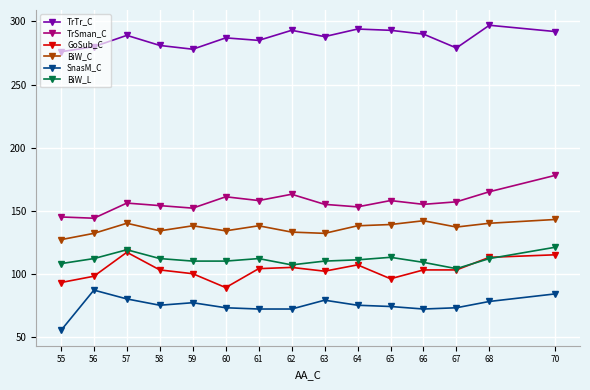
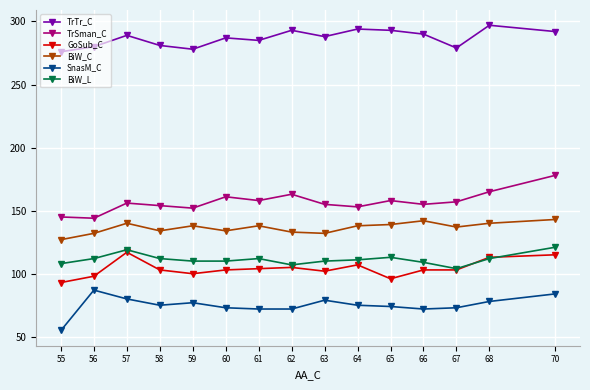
  {
    "TrTr_C": {
      "57": 289,
      "58": 281,
      "59": 278,
      "60": 287,
      "61": 285,
      "62": 293,
      "63": 288,
      "64": 294,
      "65": 293,
      "66": 290,
      "67": 279,
      "68": 297,
      "70": 292
    },
    "TrSman_C": {
      "55": 145,
      "56": 144,
      "57": 156,
      "58": 154,
      "59": 152,
      "60": 161,
      "61": 158,
      "62": 163,
      "63": 155,
      "64": 153,
      "65": 158,
      "66": 155,
      "67": 157,
      "68": 165,
      "70": 178
    },
    "GoSub_C": {
      "55": 93,
      "56": 98,
      "57": 117,
      "58": 103,
      "59": 100,
-     "60": 89,
+     "60": 103,
      "61": 104,
      "63": 102,
      "64": 107,
      "65": 96,
      "66": 103,
      "70": 115
    },
    "BiW_C": {
      "55": 127,
      "56": 132,
      "57": 140,
      "58": 134,
      "59": 138,
      "60": 134,
      "61": 138,
      "62": 133,
      "63": 132,
      "64": 138,
      "65": 139,
      "66": 142,
      "67": 137,
      "68": 140,
      "70": 143
    },
    "SnasM_C": {
      "55": 55,
      "56": 87,
      "57": 80,
      "58": 75,
      "59": 77,
      "60": 73,
      "61": 72,
      "62": 72,
      "63": 79,
      "64": 75,
      "65": 74,
      "66": 72,
      "67": 73,
      "68": 78,
      "70": 84
    },
    "BiW_L": {
      "55": 108,
      "56": 112,
      "57": 119,
      "58": 112,
      "59": 110,
      "60": 110,
      "61": 112,
      "63": 110,
      "64": 111,
      "65": 113,
      "66": 109,
      "70": 121
    }
  }
